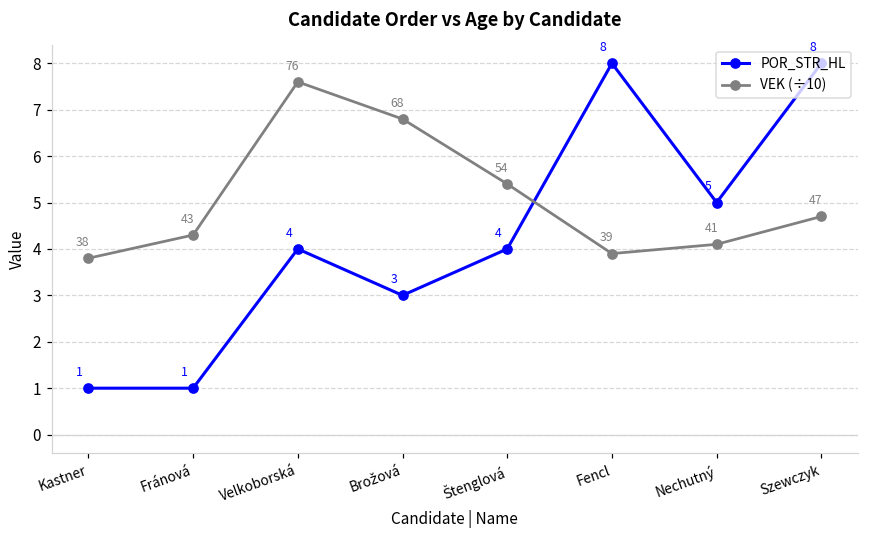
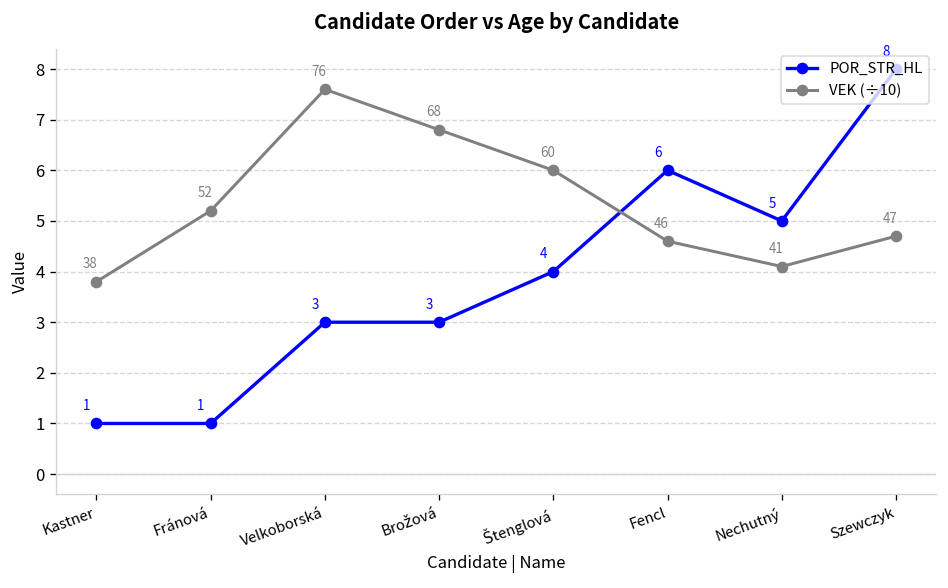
  {
    "POR_STR_HL": {
      "Kastner": 1,
      "Fránová": 1,
-     "Velkoborská": 4,
+     "Velkoborská": 3,
      "Brožová": 3,
      "Štenglová": 4,
-     "Fencl": 8,
+     "Fencl": 6,
      "Nechutný": 5
    },
    "VEK (÷10)": {
-     "Fránová": 43,
-     "Štenglová": 54,
-     "Fencl": 39
+     "Fránová": 52,
+     "Štenglová": 60,
+     "Fencl": 46
    }
  }
